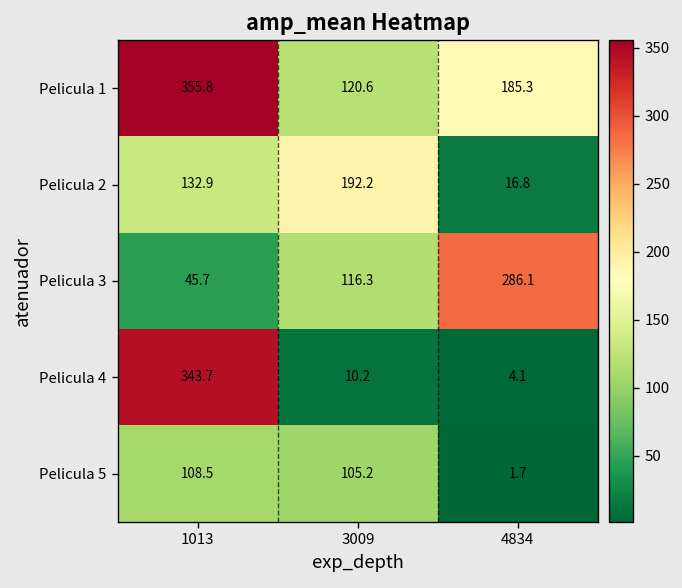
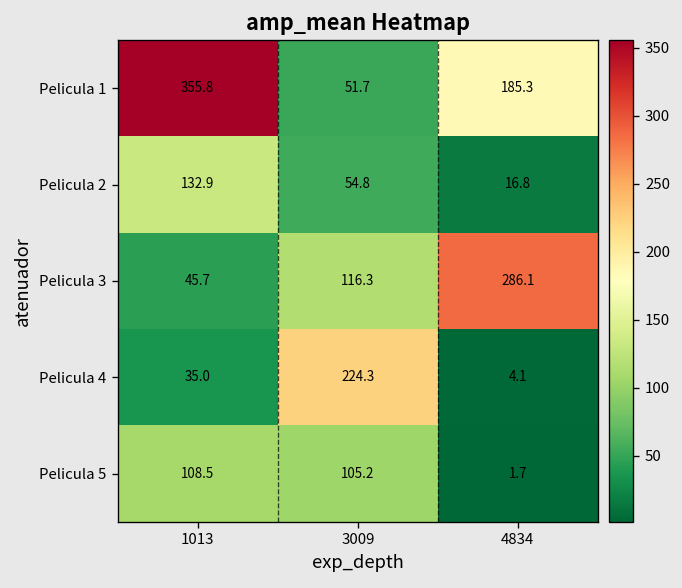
  {
    "Pelicula 1": {
      "1013": 355.8,
-     "3009": 120.6,
+     "3009": 51.7,
      "4834": 185.3
    },
    "Pelicula 2": {
      "1013": 132.9,
-     "3009": 192.2,
+     "3009": 54.8,
      "4834": 16.8
    },
    "Pelicula 3": {
      "1013": 45.7,
      "3009": 116.3,
      "4834": 286.1
    },
    "Pelicula 4": {
-     "1013": 343.7,
-     "3009": 10.2,
+     "1013": 35.0,
+     "3009": 224.3,
      "4834": 4.1
    },
    "Pelicula 5": {
      "1013": 108.5,
      "3009": 105.2,
      "4834": 1.7
    }
  }
